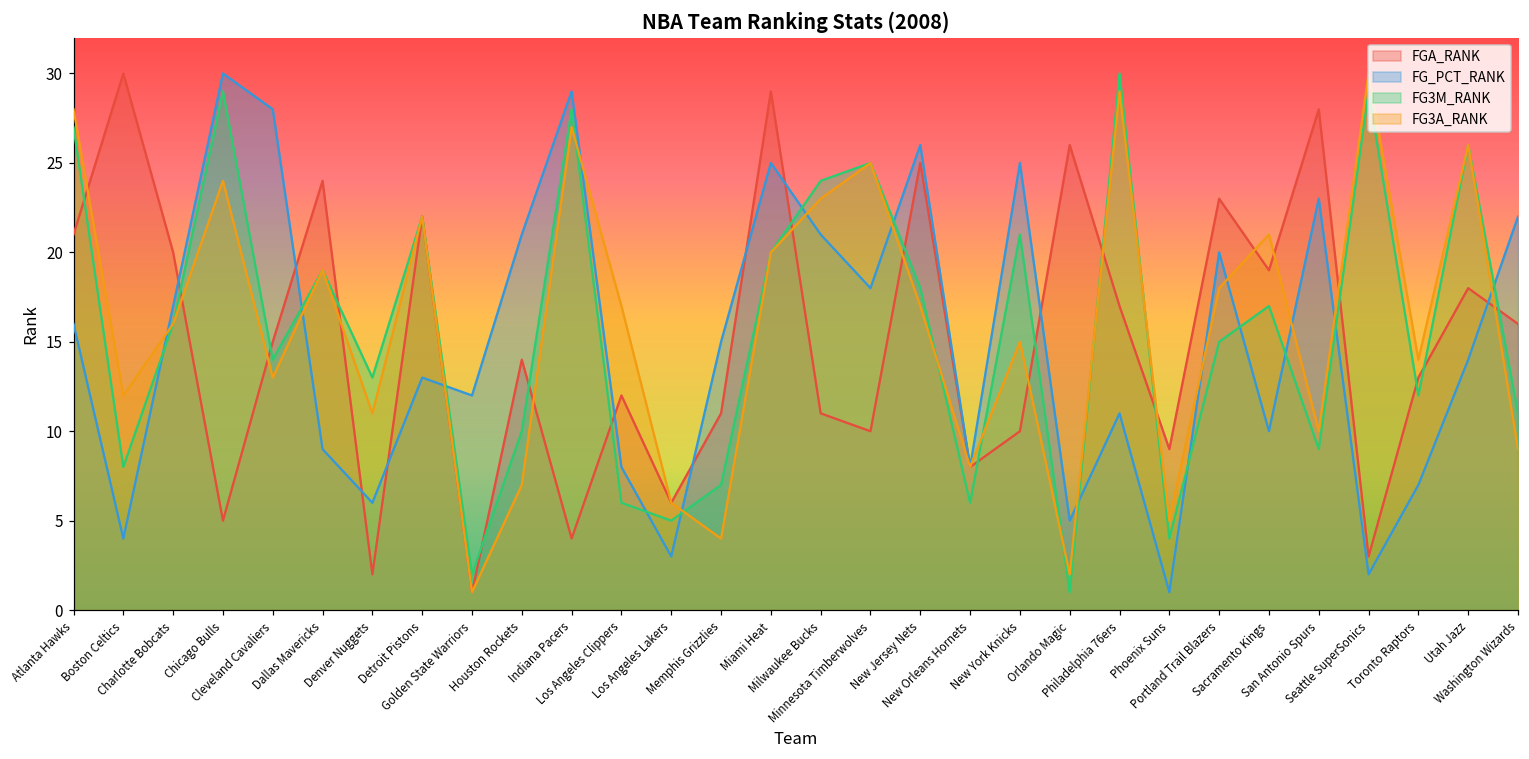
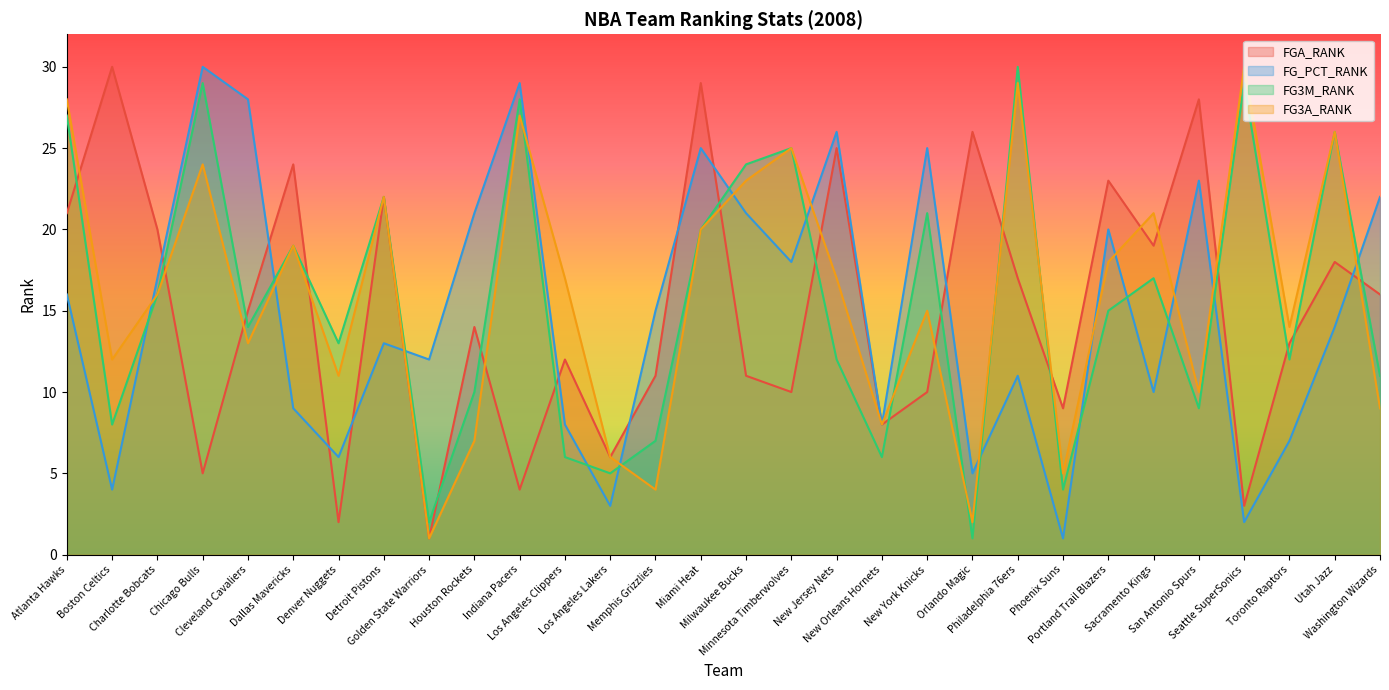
  {
    "FG_PCT_RANK": {
      "Atlanta Hawks": 16,
      "Boston Celtics": 4,
      "Charlotte Bobcats": 17,
      "Chicago Bulls": 30,
      "Cleveland Cavaliers": 28,
      "Dallas Mavericks": 9,
      "Denver Nuggets": 6,
      "Detroit Pistons": 13,
      "Golden State Warriors": 12,
      "Houston Rockets": 21,
      "Indiana Pacers": 29,
      "Los Angeles Clippers": 8,
      "Los Angeles Lakers": 3,
      "Memphis Grizzlies": 15,
      "Miami Heat": 25,
      "Milwaukee Bucks": 21,
      "Minnesota Timberwolves": 18,
      "New Jersey Nets": 26,
      "New York Knicks": 25,
      "Orlando Magic": 5,
      "Philadelphia 76ers": 11,
      "Phoenix Suns": 1,
      "Portland Trail Blazers": 20,
      "Sacramento Kings": 10,
      "San Antonio Spurs": 23,
      "Seattle SuperSonics": 2,
      "Toronto Raptors": 7,
      "Utah Jazz": 14,
      "Washington Wizards": 22
    },
    "FG3M_RANK": {
      "Atlanta Hawks": 27,
      "Boston Celtics": 8,
      "Chicago Bulls": 29,
      "Cleveland Cavaliers": 14,
      "Denver Nuggets": 13,
      "Golden State Warriors": 2,
      "Houston Rockets": 10,
      "Indiana Pacers": 28,
      "Los Angeles Clippers": 6,
      "Los Angeles Lakers": 5,
      "Memphis Grizzlies": 7,
      "Milwaukee Bucks": 24,
-     "New Jersey Nets": 18,
+     "New Jersey Nets": 12,
      "New Orleans Hornets": 6,
      "New York Knicks": 21,
      "Orlando Magic": 1,
      "Philadelphia 76ers": 30,
      "Phoenix Suns": 4,
      "Portland Trail Blazers": 15,
      "Sacramento Kings": 17,
      "San Antonio Spurs": 9,
      "Toronto Raptors": 12,
      "Washington Wizards": 11
    }
  }
